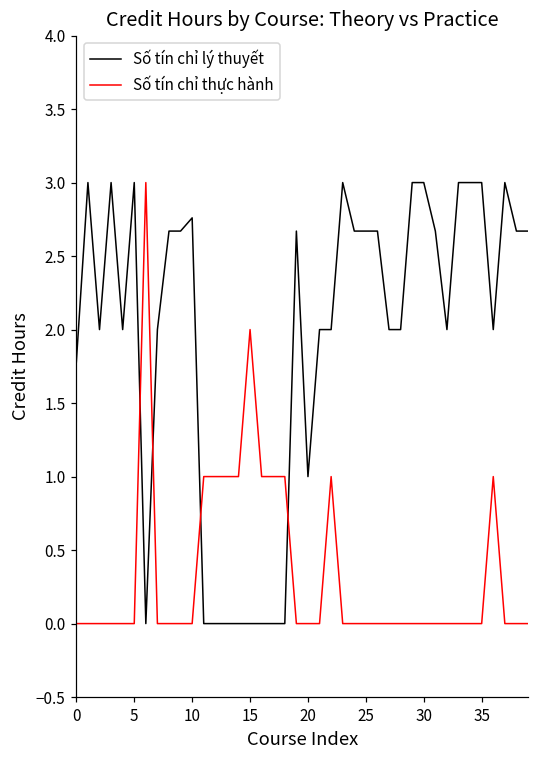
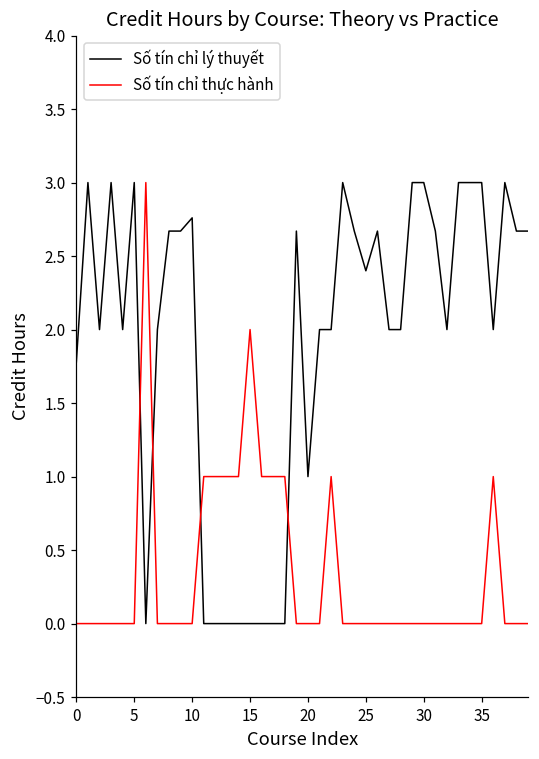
  {
    "Số tín chỉ lý thuyết": {
      "0": 1.78,
      "5": 3.00,
      "10": 2.76,
      "15": 0.00,
      "20": 1.00,
-     "25": 2.67,
+     "25": 2.40,
      "30": 3.00,
      "35": 3.00
    },
    "Số tín chỉ thực hành": {
      "0": 0.00,
      "5": 0.00,
      "10": 0.00,
      "15": 2.00,
      "20": 0.00,
      "25": 0.00,
      "30": 0.00,
      "35": 0.00
    }
  }
